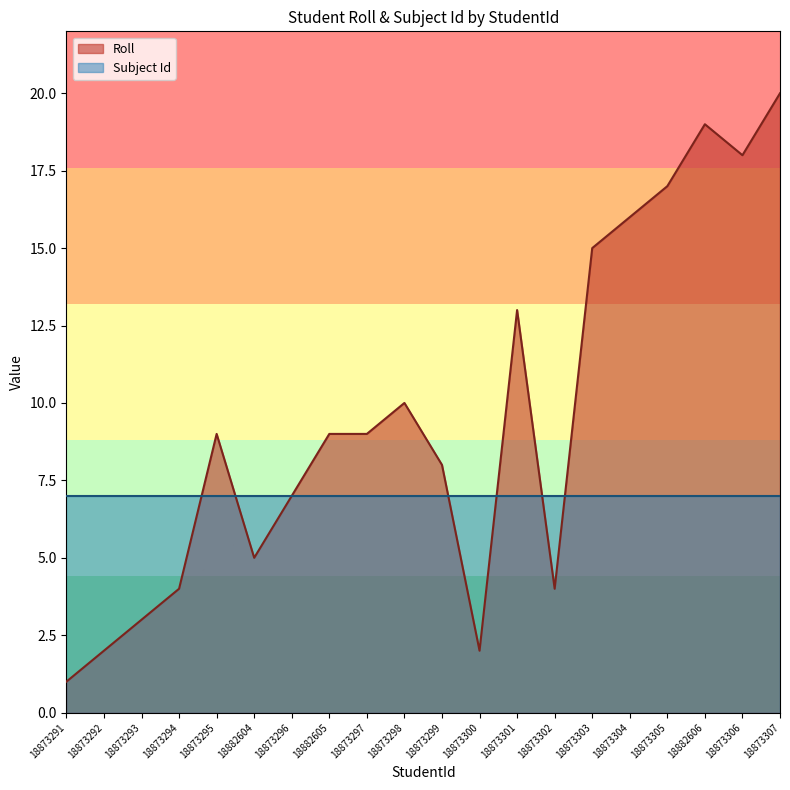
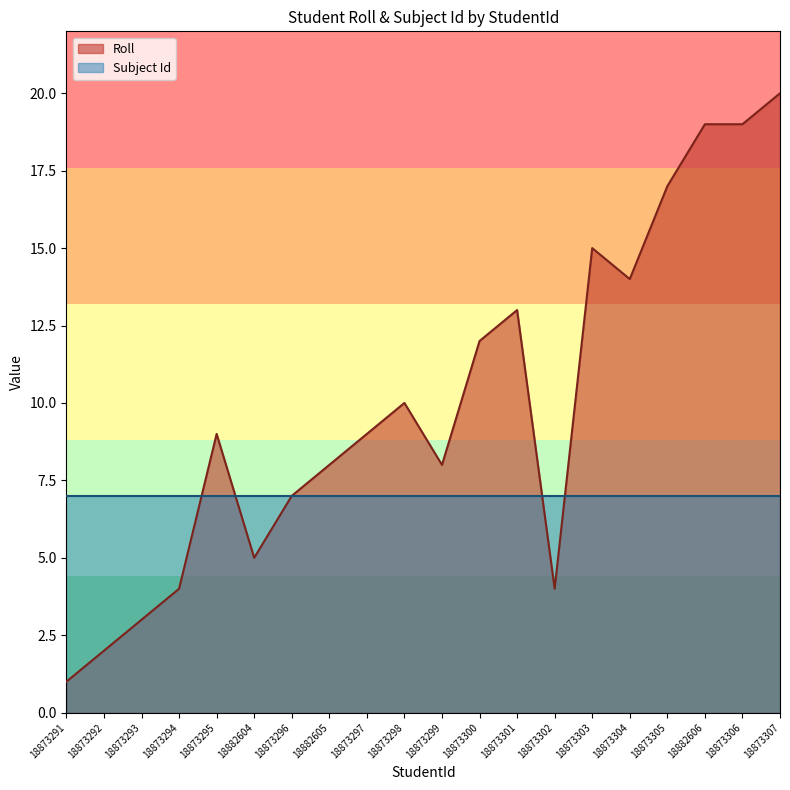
  {
    "Roll": {
      "18873291": 1,
      "18873292": 2,
      "18873293": 3,
      "18873294": 4,
      "18873295": 9,
      "18882604": 5,
-     "18882605": 9,
+     "18882605": 8,
      "18873297": 9,
      "18873298": 10,
      "18873299": 8,
-     "18873300": 2,
+     "18873300": 12,
      "18873301": 13,
      "18873302": 4,
      "18873303": 15,
-     "18873304": 16,
+     "18873304": 14,
      "18873305": 17,
      "18882606": 19,
-     "18873306": 18,
+     "18873306": 19,
      "18873307": 20
    },
    "Subject Id": {
      "18873291": 7,
      "18873292": 7,
      "18873293": 7,
      "18873294": 7,
      "18873295": 7,
      "18882604": 7,
      "18882605": 7,
      "18873297": 7,
      "18873298": 7,
      "18873299": 7,
      "18873300": 7,
      "18873301": 7,
      "18873302": 7,
      "18873303": 7,
      "18873304": 7,
      "18873305": 7,
      "18882606": 7,
      "18873306": 7,
      "18873307": 7
    }
  }
